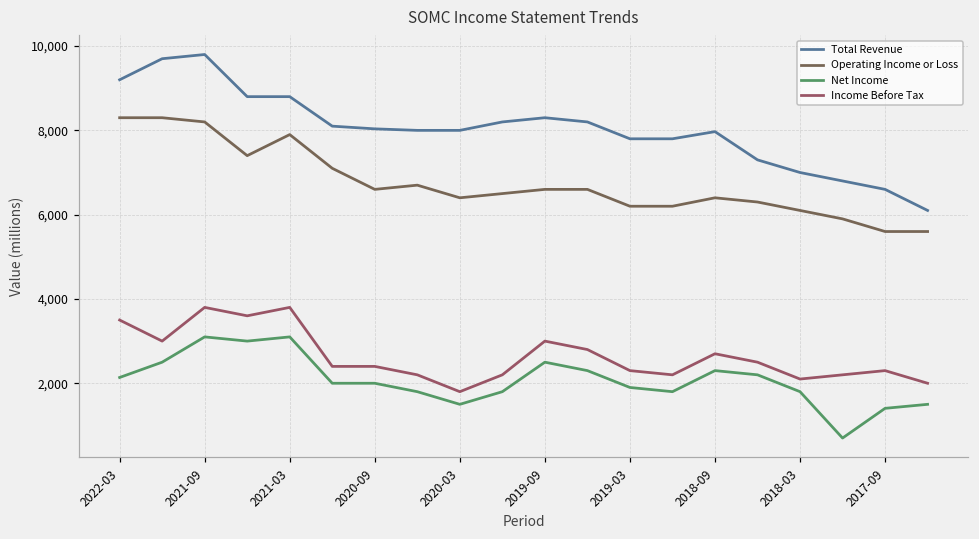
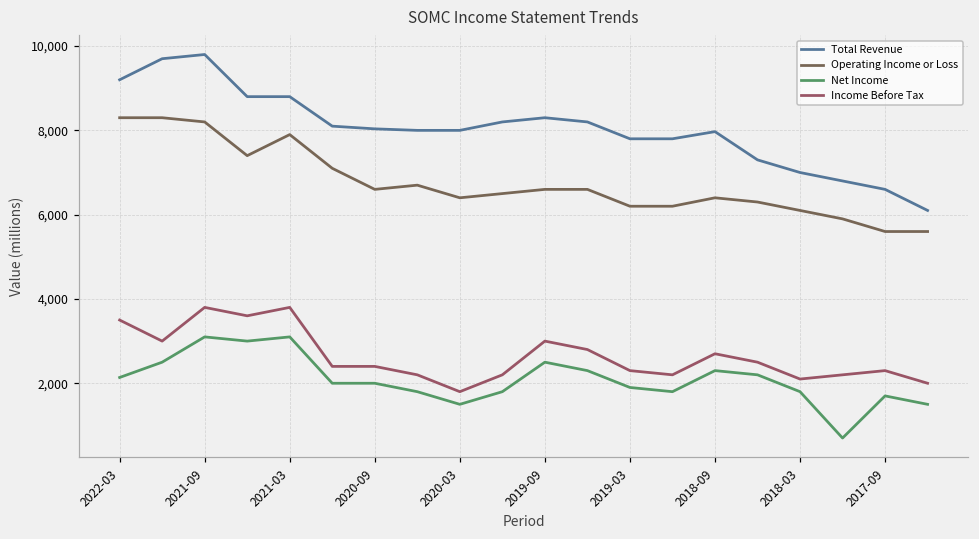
  {
    "Total Revenue": {
      "2022-03": "9,200",
      "2021-09": "9,800",
      "2021-03": "8,800",
      "2020-09": "8,000",
      "2020-03": "8,000",
      "2019-09": "8,300",
      "2019-03": "7,800",
      "2018-09": "8,000",
      "2018-03": "7,000",
      "2017-09": "6,600"
    },
    "Net Income": {
      "2022-03": "2,100",
      "2021-09": "3,100",
      "2021-03": "3,100",
      "2020-09": "2,000",
      "2020-03": "1,500",
      "2019-09": "2,500",
      "2019-03": "1,900",
      "2018-09": "2,300",
      "2018-03": "1,800",
-     "2017-09": "1,400"
+     "2017-09": "1,700"
    }
  }
